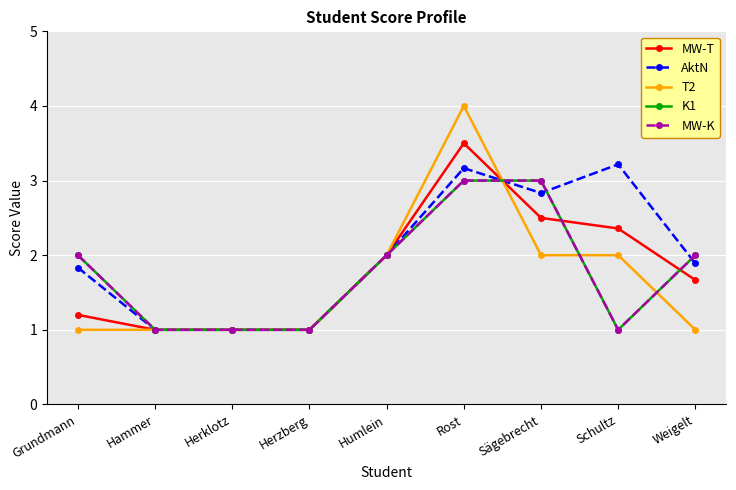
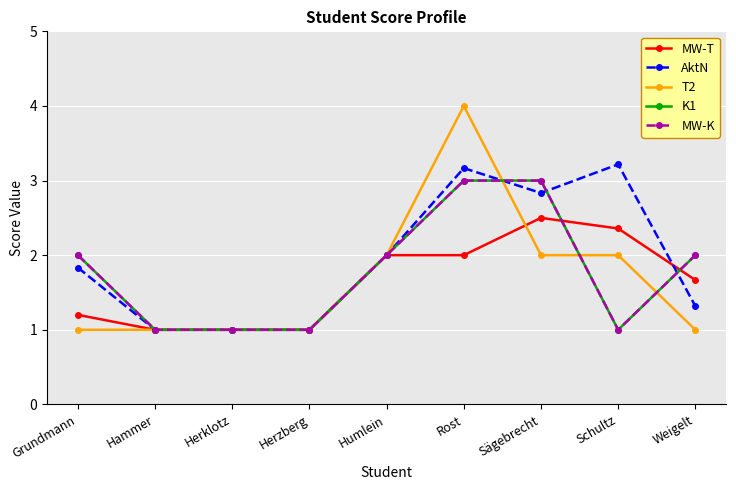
  {
    "MW-T": {
      "Grundmann": 1.2,
-     "Rost": 3.5,
+     "Rost": 2.0,
      "Sägebrecht": 2.5,
      "Schultz": 2.4,
      "Weigelt": 1.7
    },
    "AktN": {
      "Grundmann": 1.8,
      "Rost": 3.2,
      "Sägebrecht": 2.8,
      "Schultz": 3.2,
-     "Weigelt": 1.9
+     "Weigelt": 1.3
    },
    "T2": {
      "Grundmann": 1.0,
      "Rost": 4.0,
      "Sägebrecht": 2.0,
      "Schultz": 2.0,
      "Weigelt": 1.0
    },
    "MW-K": {
      "Grundmann": 2.0,
      "Rost": 3.0,
      "Sägebrecht": 3.0,
      "Schultz": 1.0,
      "Weigelt": 2.0
    }
  }
